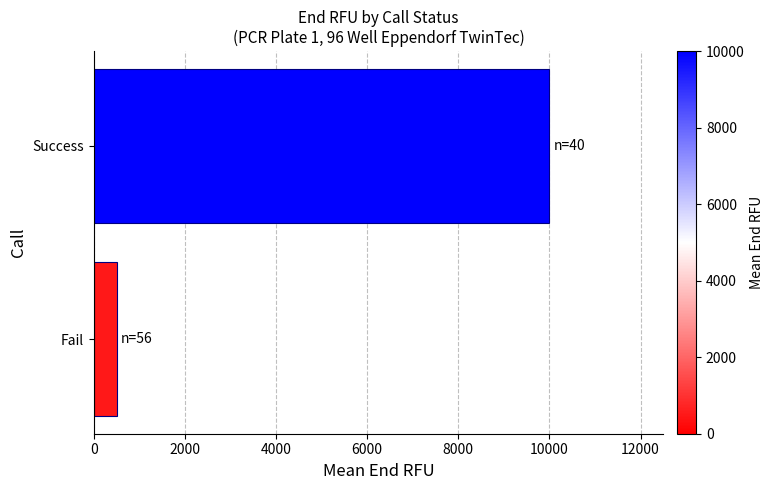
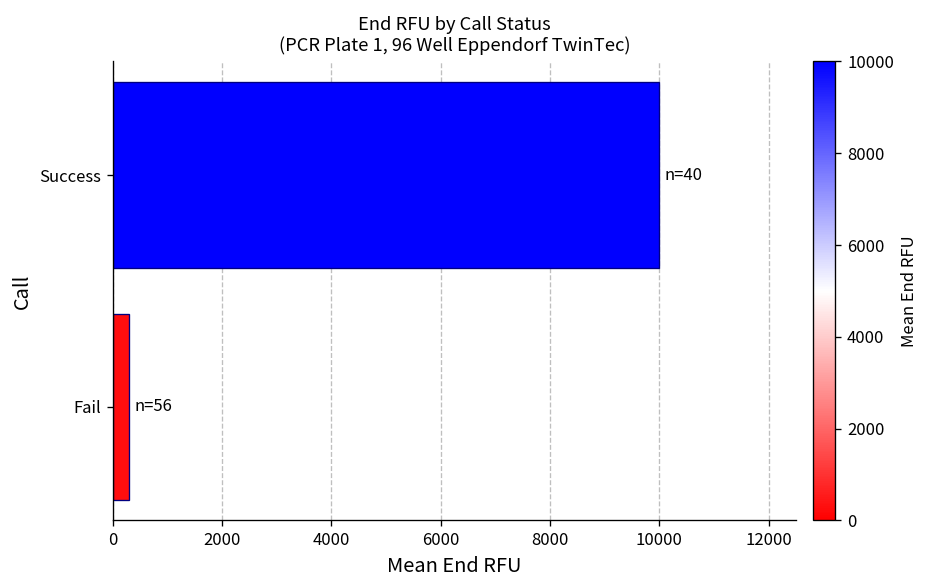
  {
-   "Fail": 500
+   "Fail": 300
  }
